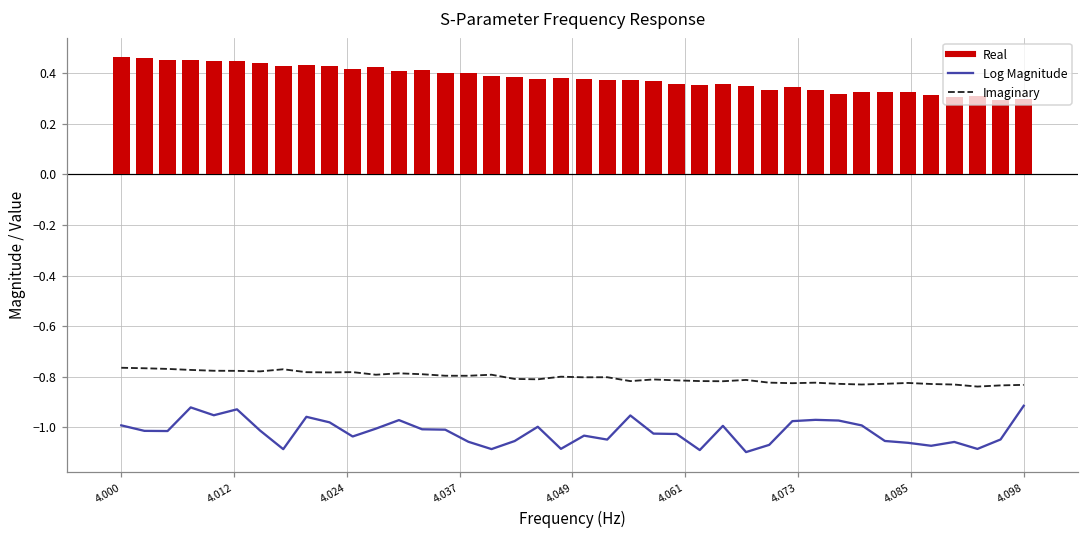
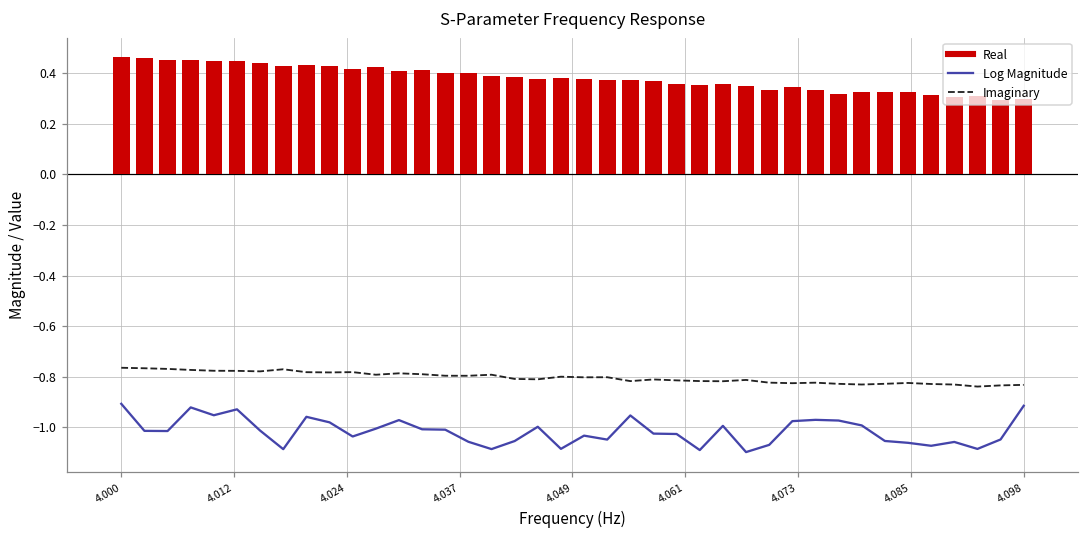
  {
    "Log Magnitude": {
-     "4.000": -0.99,
+     "4.000": -0.91,
      "4.098": -0.91
    },
    "Imaginary": {
      "4.000": -0.76,
      "4.098": -0.83
    }
  }
